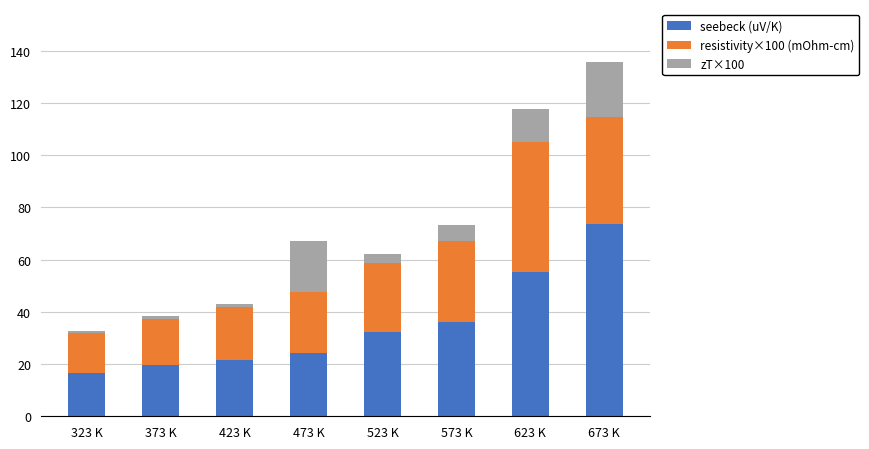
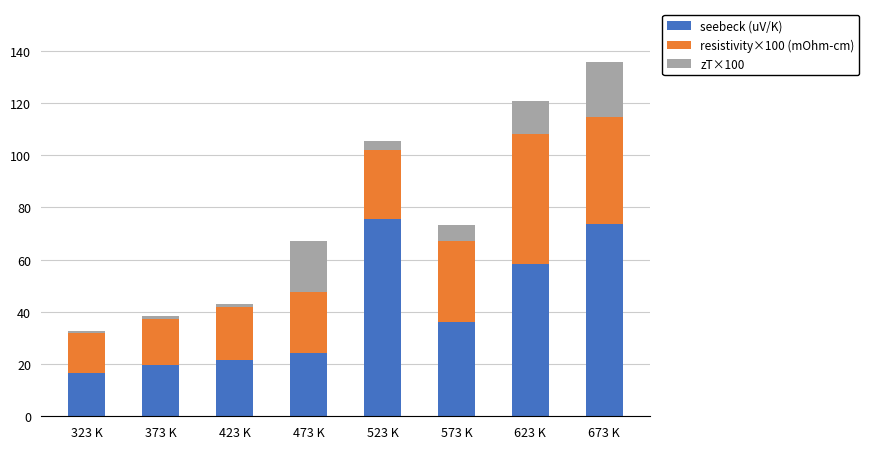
  {
    "seebeck (uV/K)": {
      "323 K": 17,
      "373 K": 20,
      "423 K": 21,
      "473 K": 24,
-     "523 K": 32,
+     "523 K": 75,
      "573 K": 36,
-     "623 K": 55,
+     "623 K": 58,
      "673 K": 74
    },
    "resistivity×100 (mOhm-cm)": {
      "323 K": 15,
      "373 K": 18,
      "423 K": 20,
      "473 K": 23,
      "523 K": 27,
      "573 K": 31,
      "623 K": 50,
      "673 K": 41
    },
    "zT×100": {
      "373 K": 1,
      "423 K": 1,
      "473 K": 19,
      "523 K": 3,
      "573 K": 6,
      "623 K": 13,
      "673 K": 21
    }
  }
